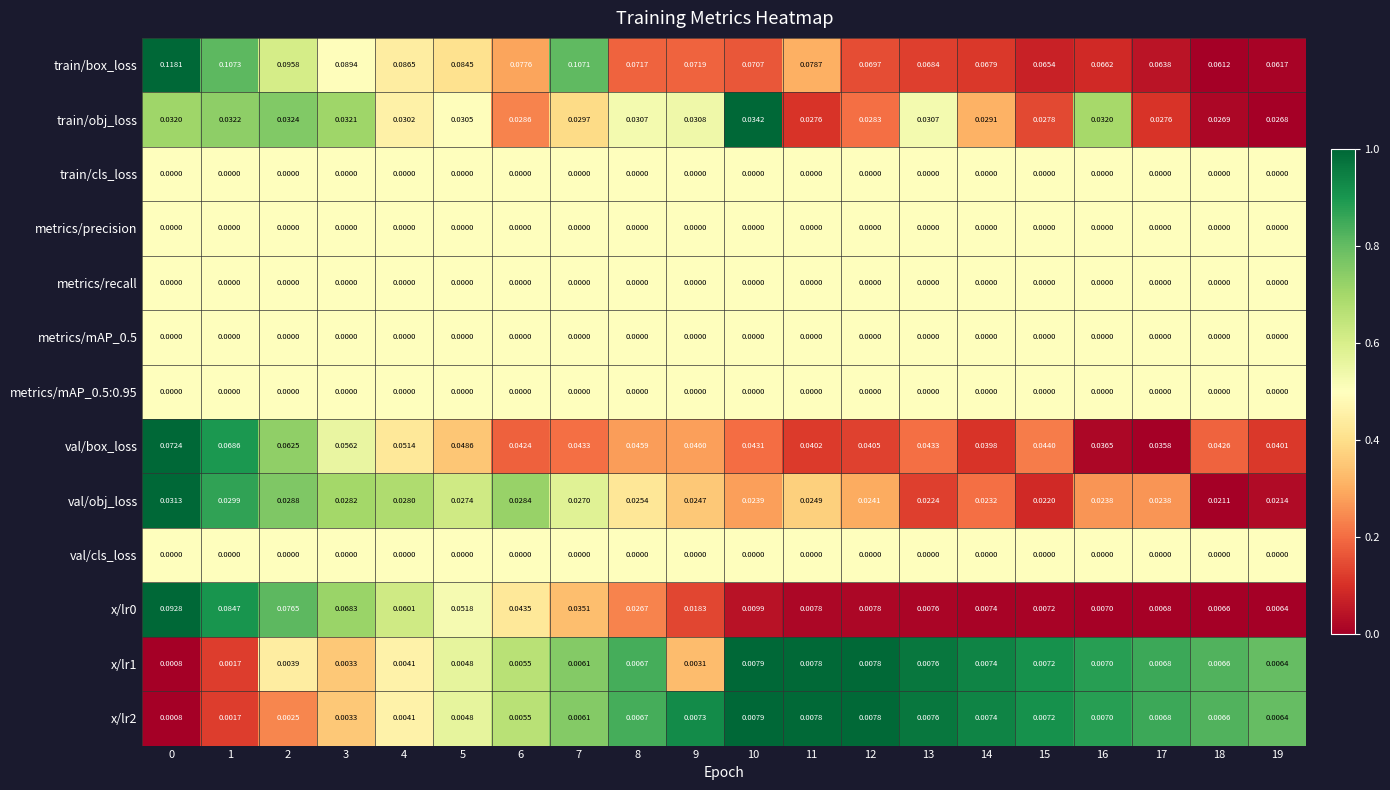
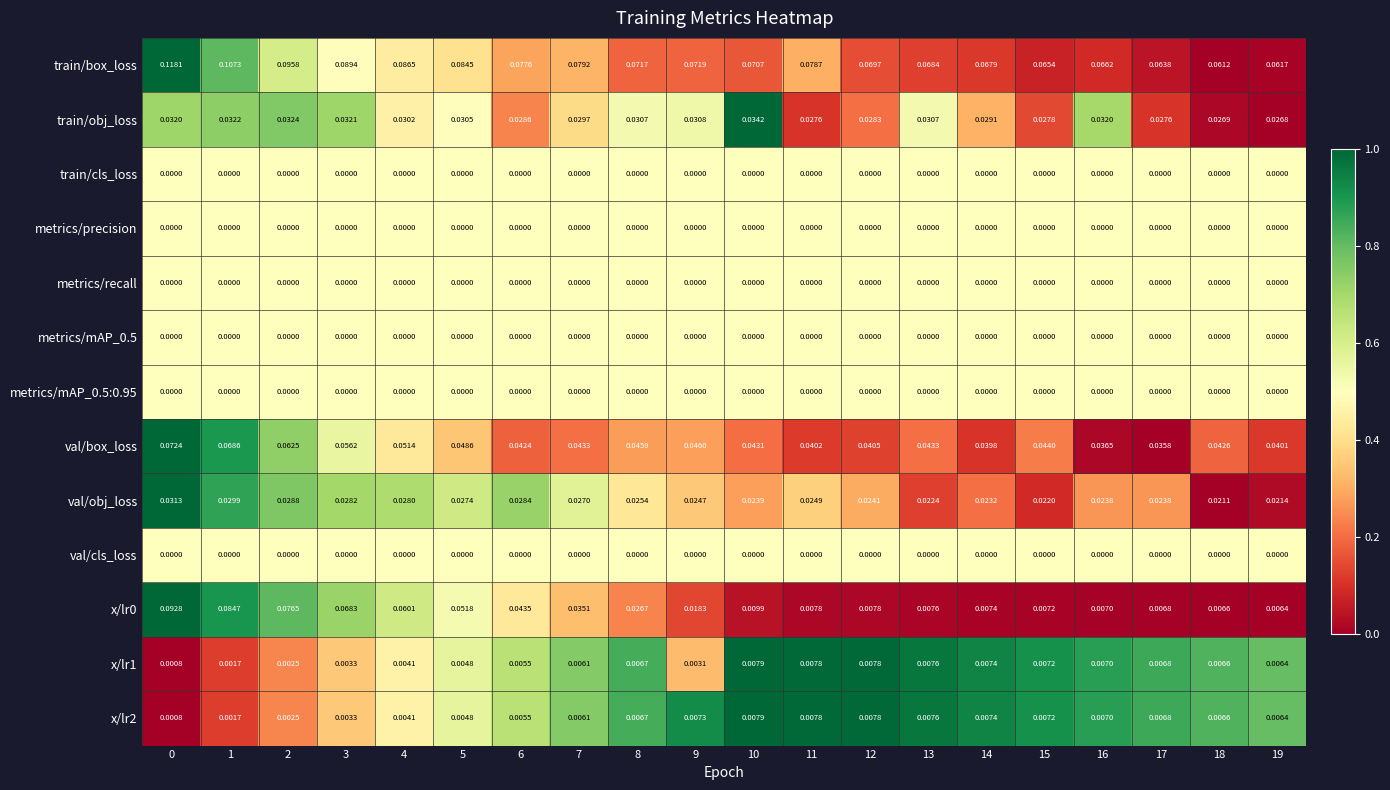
  {
    "train/box_loss": {
      "0": 0.1181,
      "1": 0.1073,
      "2": 0.0958,
      "3": 0.0894,
      "4": 0.0865,
      "5": 0.0845,
      "6": 0.0776,
-     "7": 0.1071,
+     "7": 0.0792,
      "8": 0.0717,
      "9": 0.0719,
      "10": 0.0707,
      "11": 0.0787,
      "12": 0.0697,
      "13": 0.0684,
      "14": 0.0679,
      "15": 0.0654,
      "16": 0.0662,
      "17": 0.0638,
      "18": 0.0612,
      "19": 0.0617
    },
    "x/lr1": {
      "0": 0.0008,
      "1": 0.0017,
-     "2": 0.0039,
+     "2": 0.0025,
      "3": 0.0033,
      "4": 0.0041,
      "5": 0.0048,
      "6": 0.0055,
      "7": 0.0061,
      "8": 0.0067,
      "9": 0.0031,
      "10": 0.0079,
      "11": 0.0078,
      "12": 0.0078,
      "13": 0.0076,
      "14": 0.0074,
      "15": 0.0072,
      "16": 0.0070,
      "17": 0.0068,
      "18": 0.0066,
      "19": 0.0064
    }
  }
